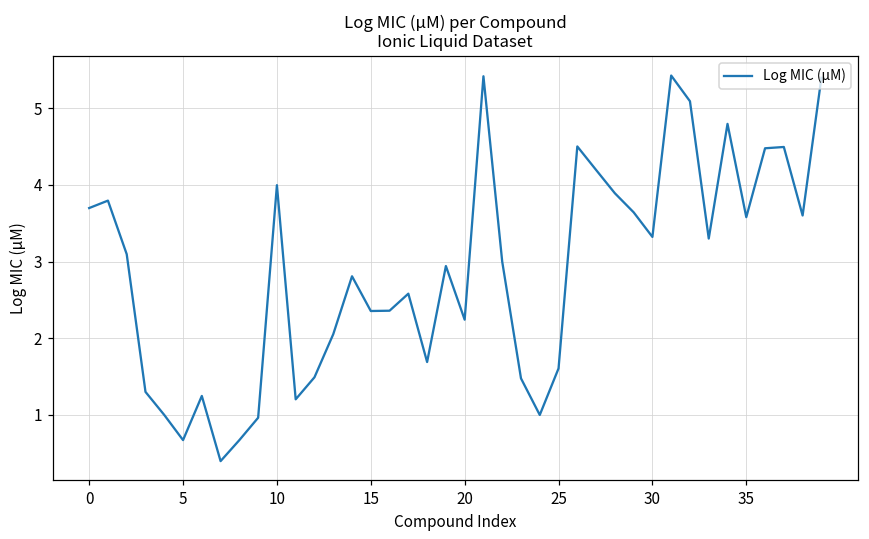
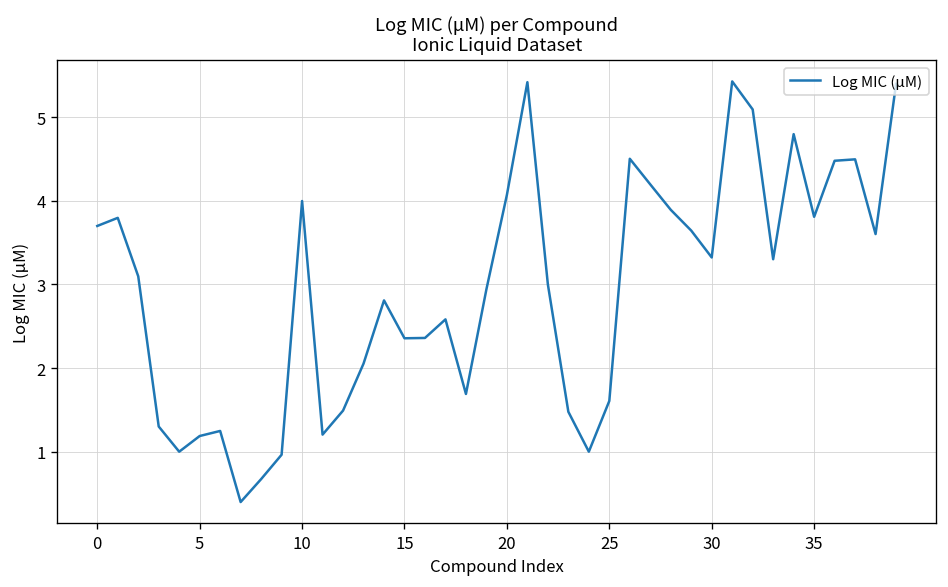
  {
    "0": 3.7,
-   "5": 0.7,
+   "5": 1.2,
    "10": 4.0,
    "15": 2.4,
-   "20": 2.2,
+   "20": 4.1,
    "25": 1.6,
    "30": 3.3,
-   "35": 3.6
+   "35": 3.8
  }
